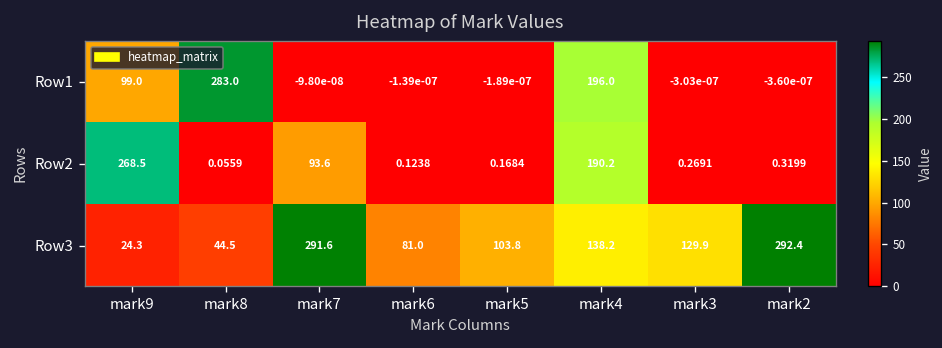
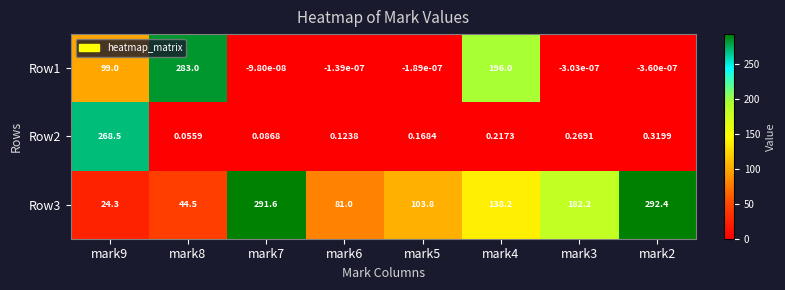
  {
    "Row1": {
      "mark9": "99.0",
      "mark8": "283.0",
      "mark7": "-9.80e-08",
      "mark6": "-1.39e-07",
      "mark5": "-1.89e-07",
      "mark4": "196.0",
      "mark3": "-3.03e-07",
      "mark2": "-3.60e-07"
    },
    "Row2": {
      "mark9": "268.5",
      "mark8": "0.0559",
-     "mark7": "93.6",
+     "mark7": "0.0868",
      "mark6": "0.1238",
      "mark5": "0.1684",
-     "mark4": "190.2",
+     "mark4": "0.2173",
      "mark3": "0.2691",
      "mark2": "0.3199"
    },
    "Row3": {
      "mark9": "24.3",
      "mark8": "44.5",
      "mark7": "291.6",
      "mark6": "81.0",
      "mark5": "103.8",
      "mark4": "138.2",
-     "mark3": "129.9",
+     "mark3": "182.2",
      "mark2": "292.4"
    }
  }
